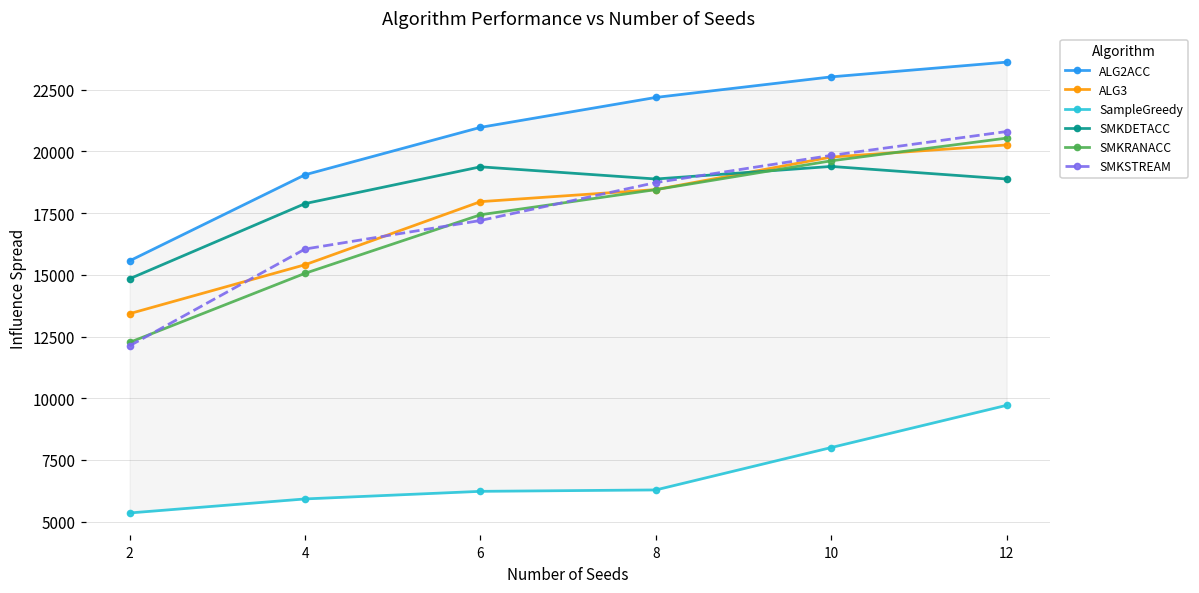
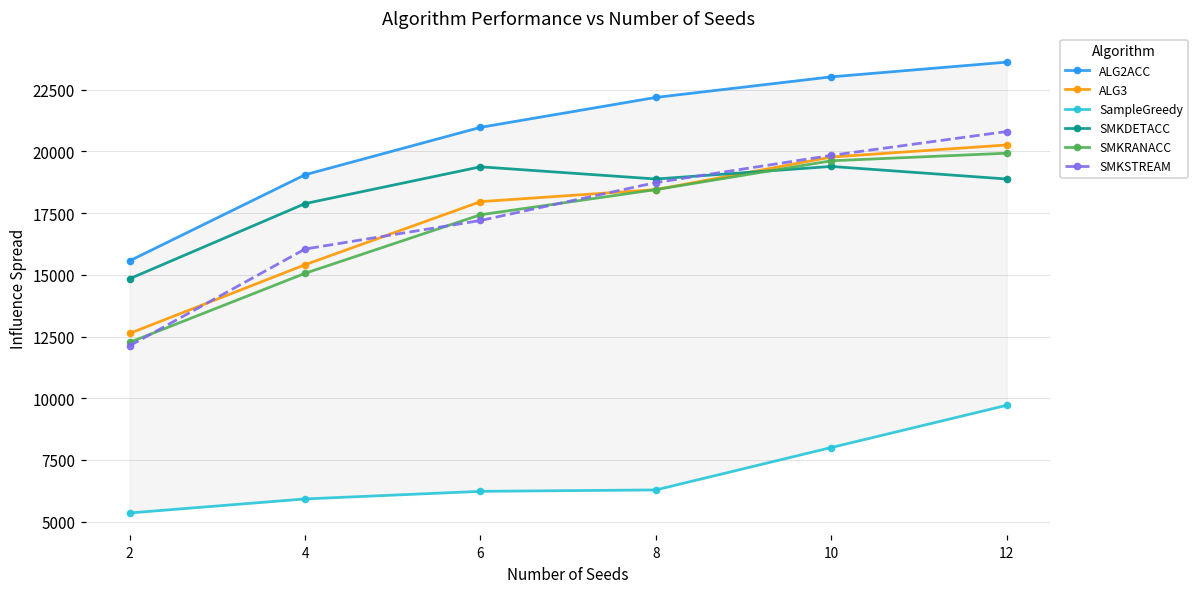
  {
    "ALG3": {
-     "2": 13400,
+     "2": 12600,
      "4": 15400,
      "6": 18000,
      "12": 20300
    },
    "SMKDETACC": {
      "2": 14800,
      "4": 17900,
      "6": 19400,
      "8": 18900,
      "10": 19400,
      "12": 18900
    },
    "SMKRANACC": {
      "2": 12300,
      "4": 15100,
      "6": 17400,
      "10": 19600,
-     "12": 20500
+     "12": 19900
    },
    "SMKSTREAM": {
      "2": 12100,
      "4": 16000,
      "6": 17200,
      "8": 18700,
      "12": 20800
    }
  }
